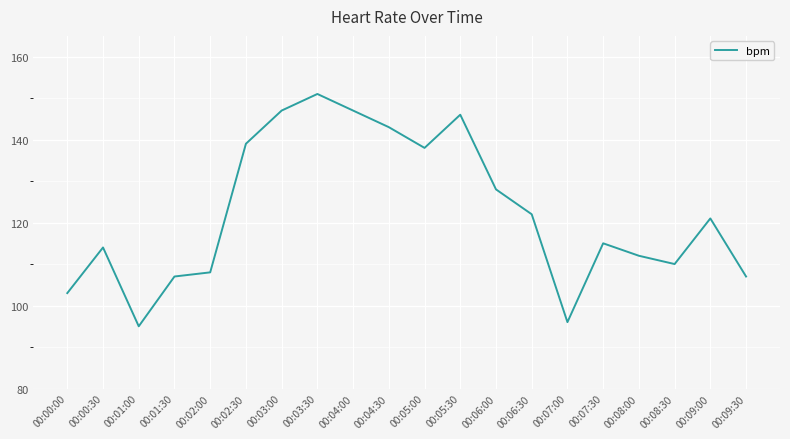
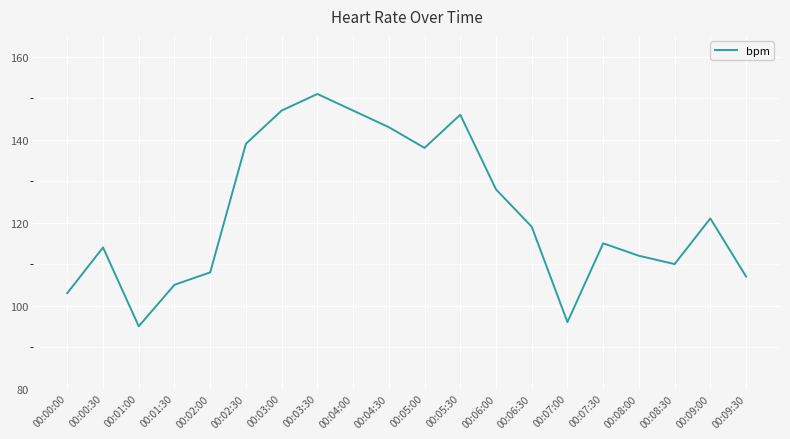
  {
    "00:00:00": 103,
    "00:00:30": 114,
    "00:01:00": 95,
-   "00:01:30": 107,
+   "00:01:30": 105,
    "00:02:00": 108,
    "00:02:30": 139,
    "00:03:00": 147,
    "00:03:30": 151,
    "00:04:00": 147,
    "00:04:30": 143,
    "00:05:00": 138,
    "00:05:30": 146,
    "00:06:00": 128,
-   "00:06:30": 122,
+   "00:06:30": 119,
    "00:07:00": 96,
    "00:07:30": 115,
    "00:08:00": 112,
    "00:08:30": 110,
    "00:09:00": 121,
    "00:09:30": 107
  }
